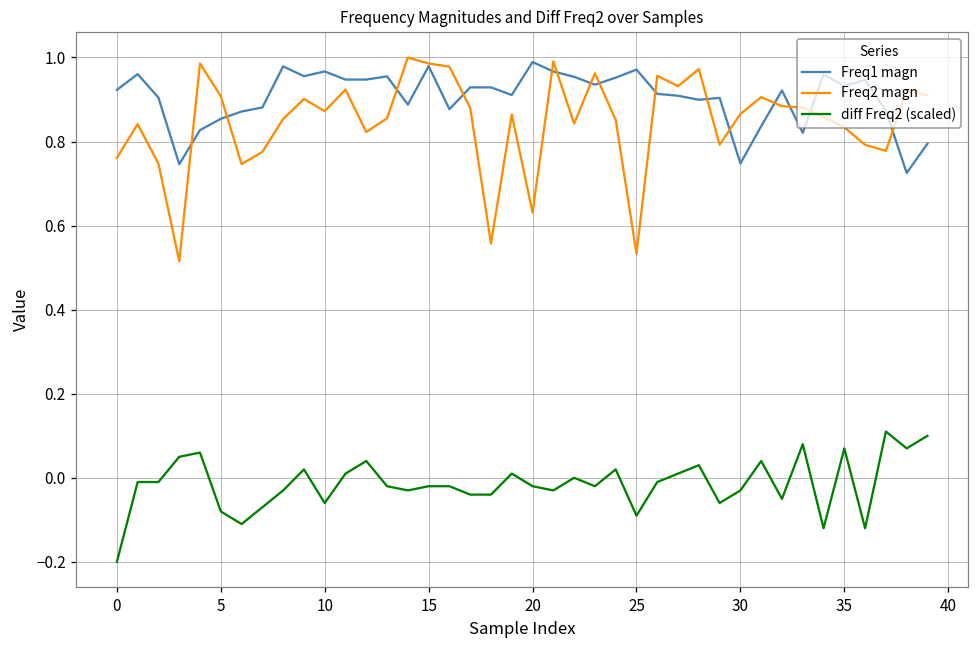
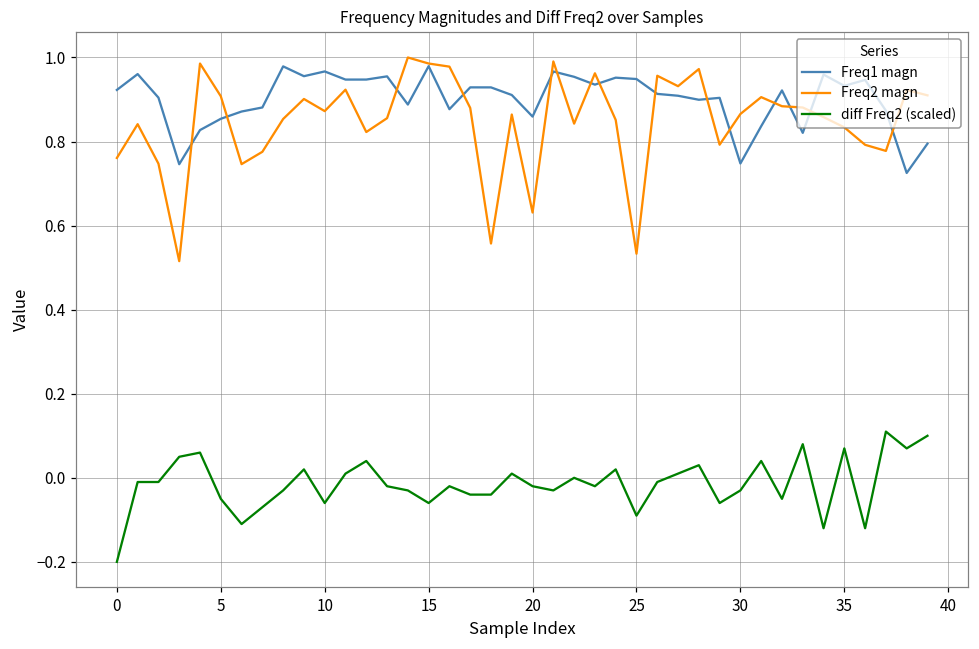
  {
    "Freq1 magn": {
      "0": 0.92,
      "5": 0.85,
      "10": 0.97,
-     "20": 0.99,
-     "25": 0.97,
+     "20": 0.86,
+     "25": 0.95,
      "30": 0.75
    },
    "Freq2 magn": {
      "0": 0.76,
      "5": 0.91,
      "10": 0.87,
      "20": 0.63,
      "25": 0.53,
      "30": 0.87
    },
    "diff Freq2 (scaled)": {
      "0": -0.20,
-     "5": -0.08,
+     "5": -0.05,
      "10": -0.06,
-     "15": -0.02,
+     "15": -0.06,
      "20": -0.02,
      "25": -0.09,
      "30": -0.03,
      "35": 0.07
    }
  }
